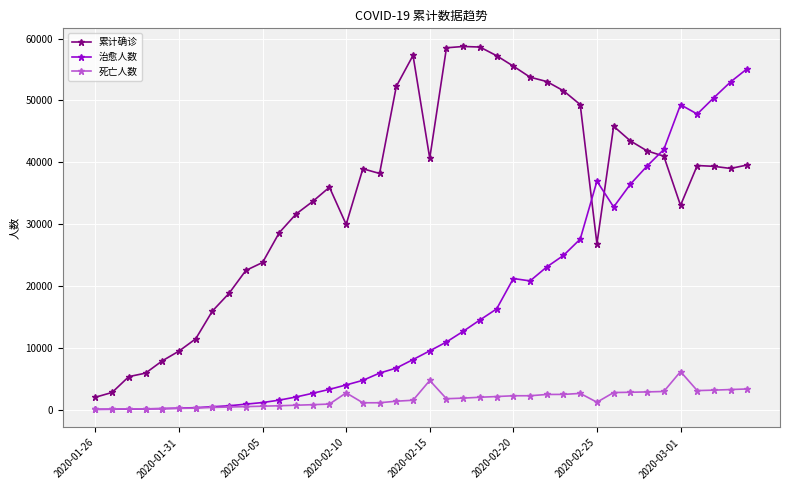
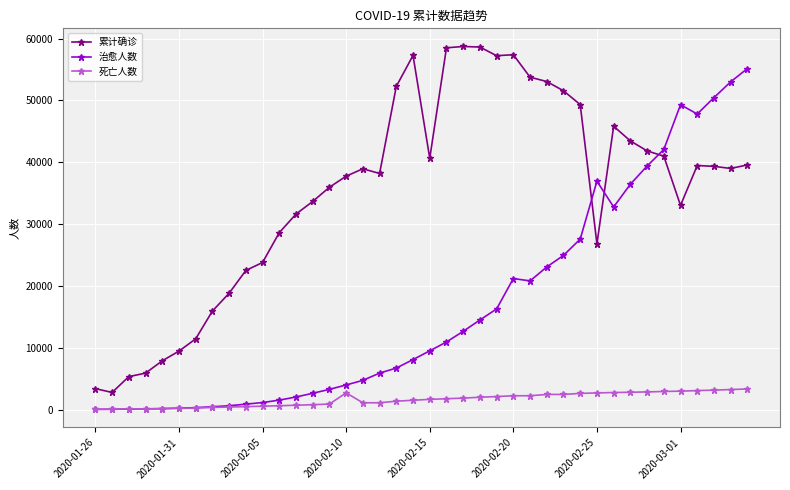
  {
    "累计确诊": {
-     "2020-01-26": 2000,
+     "2020-01-26": 3000,
      "2020-01-31": 9000,
      "2020-02-05": 24000,
-     "2020-02-10": 30000,
+     "2020-02-10": 38000,
      "2020-02-15": 41000,
-     "2020-02-20": 56000,
+     "2020-02-20": 57000,
      "2020-02-25": 27000,
      "2020-03-01": 33000
    },
    "治愈人数": {
      "2020-02-05": 1000,
      "2020-02-10": 4000,
      "2020-02-15": 10000,
      "2020-02-20": 21000,
      "2020-02-25": 37000,
      "2020-03-01": 49000
    },
    "死亡人数": {
      "2020-02-05": 1000,
      "2020-02-10": 3000,
-     "2020-02-15": 5000,
+     "2020-02-15": 2000,
      "2020-02-20": 2000,
-     "2020-02-25": 1000,
-     "2020-03-01": 6000
+     "2020-02-25": 3000,
+     "2020-03-01": 3000
    }
  }
